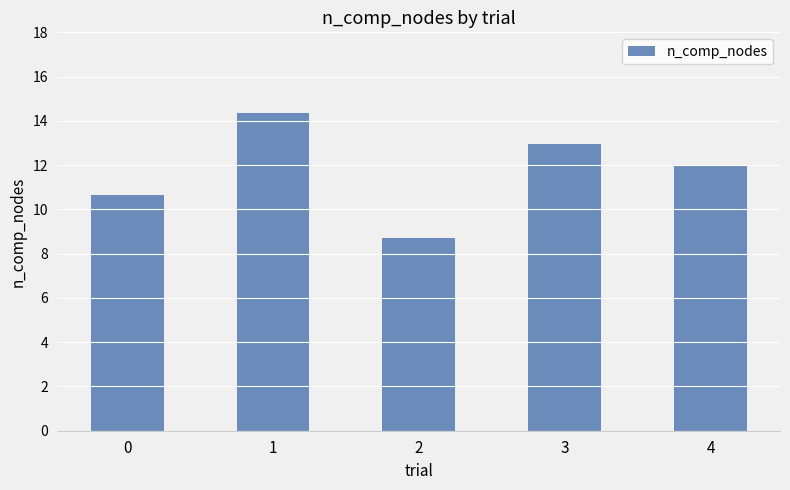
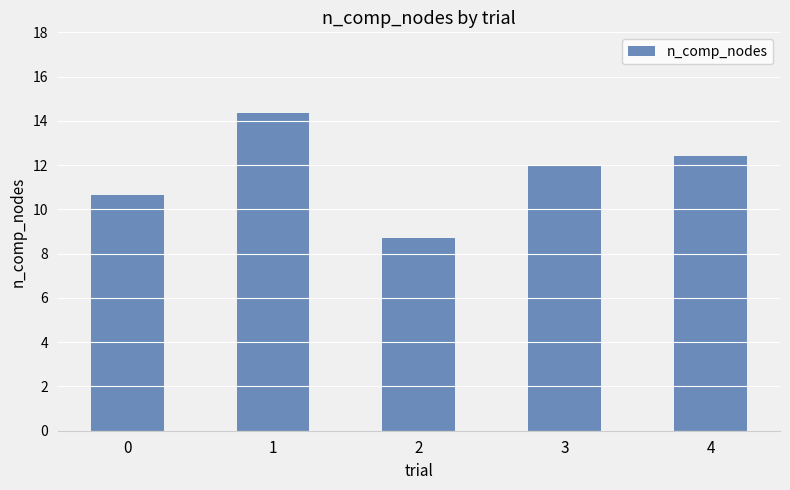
  {
    "0": 10.7,
    "1": 14.3,
    "2": 8.7,
-   "3": 12.9,
-   "4": 12.0
+   "3": 12.0,
+   "4": 12.4
  }
